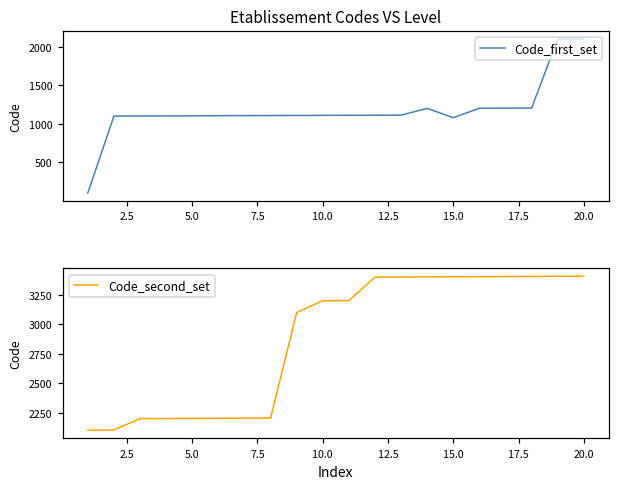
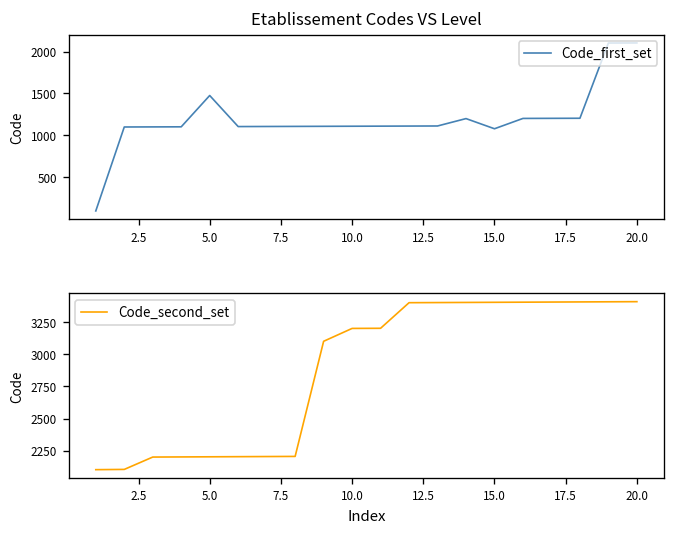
  {
    "Etablissement Codes VS Level": {
-     "5.0": 1100,
+     "5.0": 1500,
      "10.0": 1100,
      "15.0": 1100
    }
  }
